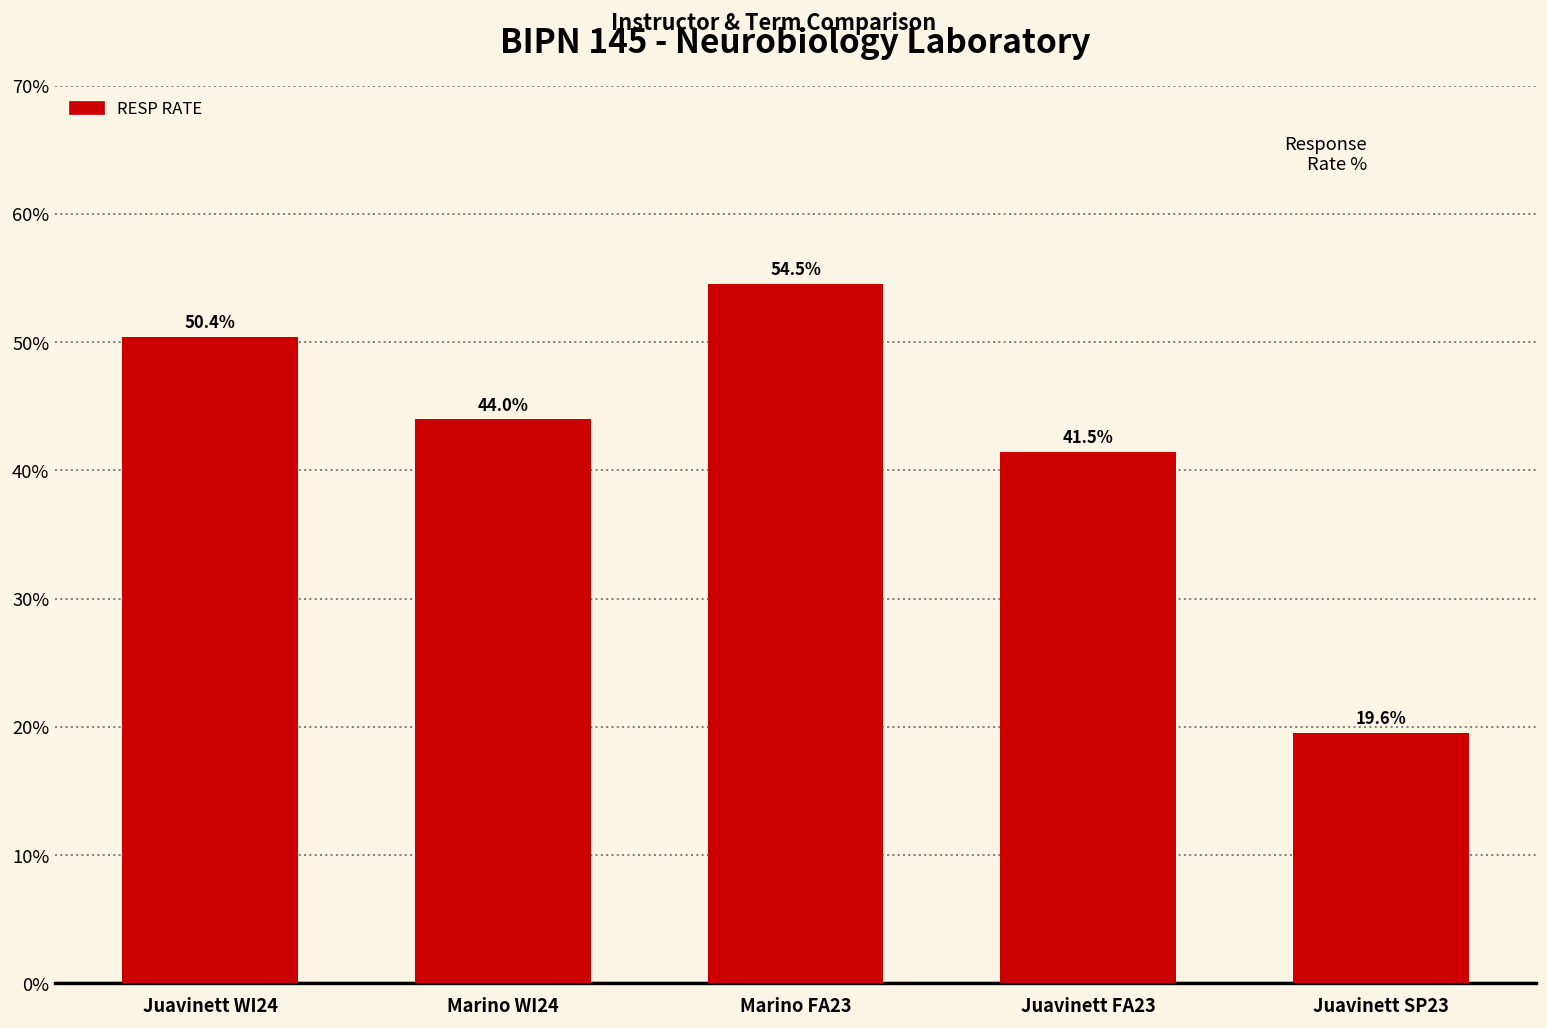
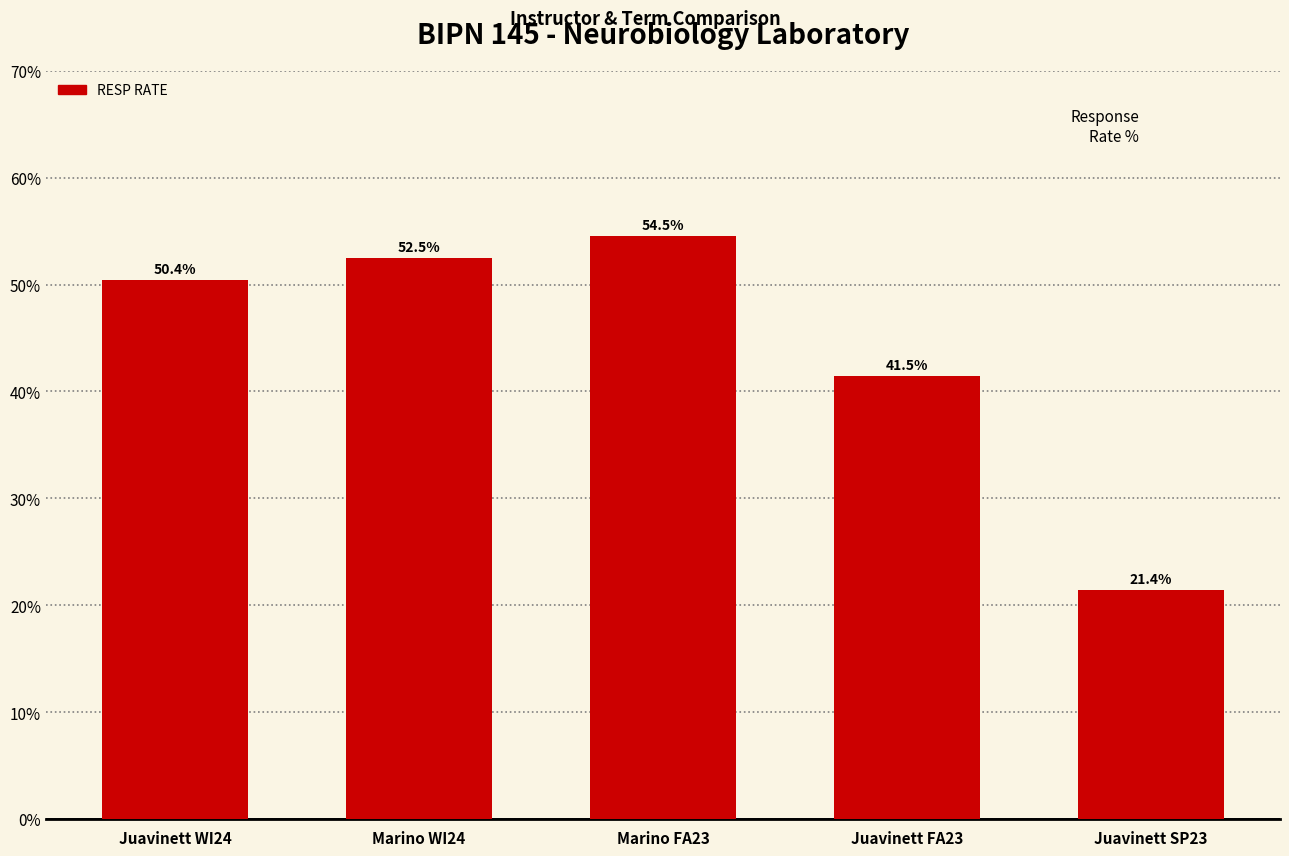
  {
    "Juavinett WI24": "50.4%",
-   "Marino WI24": "44.0%",
+   "Marino WI24": "52.5%",
    "Marino FA23": "54.5%",
    "Juavinett FA23": "41.5%",
-   "Juavinett SP23": "19.6%"
+   "Juavinett SP23": "21.4%"
  }
